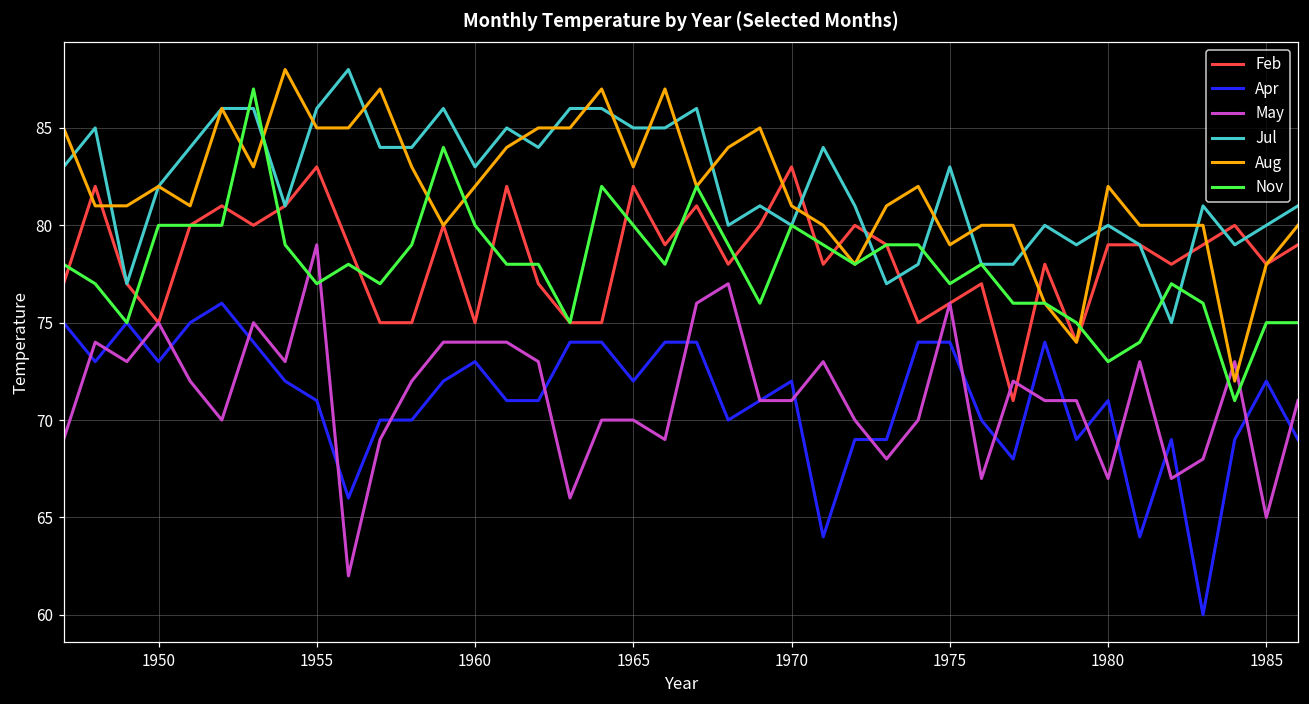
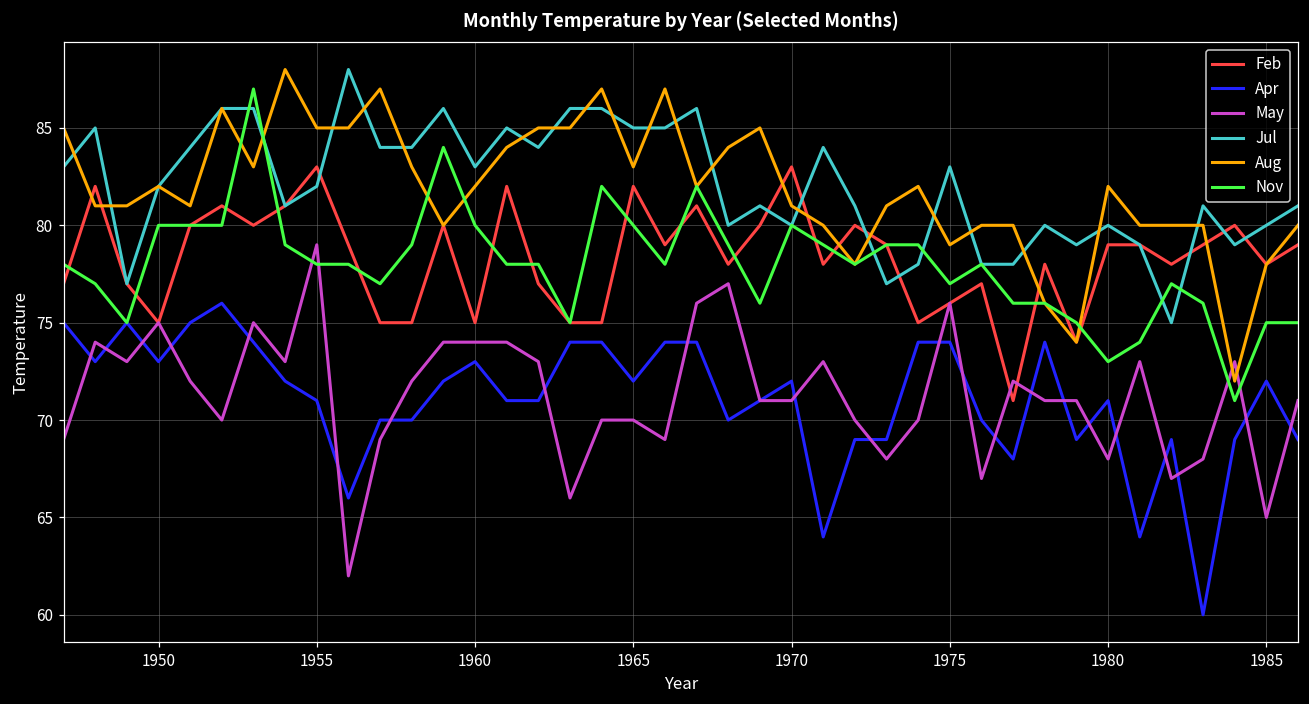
  {
    "Feb": {
      "1955": 83,
      "1960": 75,
      "1965": 82,
      "1970": 83,
      "1980": 79
    },
    "Apr": {
      "1950": 73,
      "1955": 71,
      "1960": 73,
      "1965": 72,
      "1970": 72,
      "1975": 74,
      "1980": 71,
      "1985": 72
    },
    "May": {
      "1955": 79,
      "1960": 74,
      "1965": 70,
      "1970": 71,
-     "1980": 67,
+     "1980": 68,
      "1985": 65
    },
    "Jul": {
-     "1955": 86,
+     "1955": 82,
      "1960": 83,
      "1965": 85,
      "1975": 83,
      "1980": 80,
      "1985": 80
    },
    "Aug": {
      "1955": 85,
      "1960": 82,
      "1965": 83,
      "1970": 81,
      "1975": 79,
      "1980": 82
    },
    "Nov": {
      "1950": 80,
-     "1955": 77,
+     "1955": 78,
      "1960": 80,
      "1965": 80,
      "1975": 77,
      "1980": 73,
      "1985": 75
    }
  }
